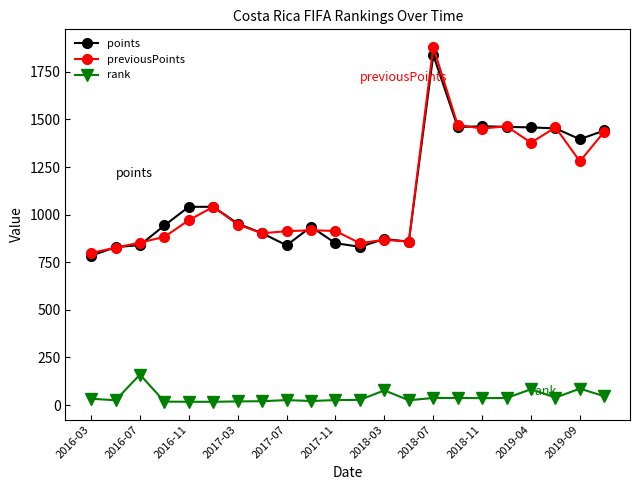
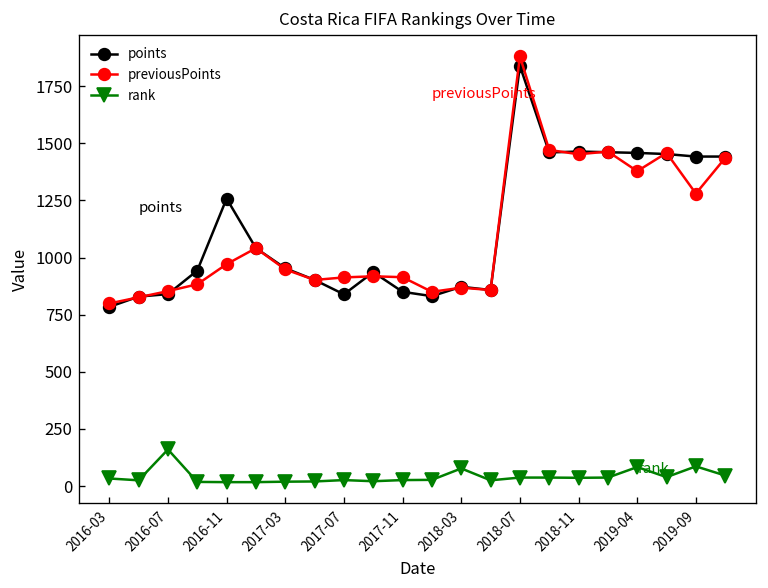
  {
    "points": {
      "2016-03": 780,
-     "2016-11": 1040,
+     "2016-11": 1260,
      "2017-07": 840,
      "2017-11": 850,
      "2018-07": 1840,
      "2019-04": 1460,
-     "2019-09": 1400
+     "2019-09": 1440
    },
    "previousPoints": {
      "2016-03": 800,
      "2016-11": 970,
      "2017-07": 910,
      "2017-11": 910,
      "2018-07": 1880,
      "2019-04": 1380,
      "2019-09": 1280
    },
    "rank": {
      "2016-03": 30,
      "2016-07": 160,
      "2016-11": 20,
      "2017-03": 20,
      "2017-07": 30,
      "2017-11": 30,
      "2018-03": 80,
      "2018-07": 40,
      "2018-11": 40,
      "2019-04": 80,
      "2019-09": 90
    }
  }
